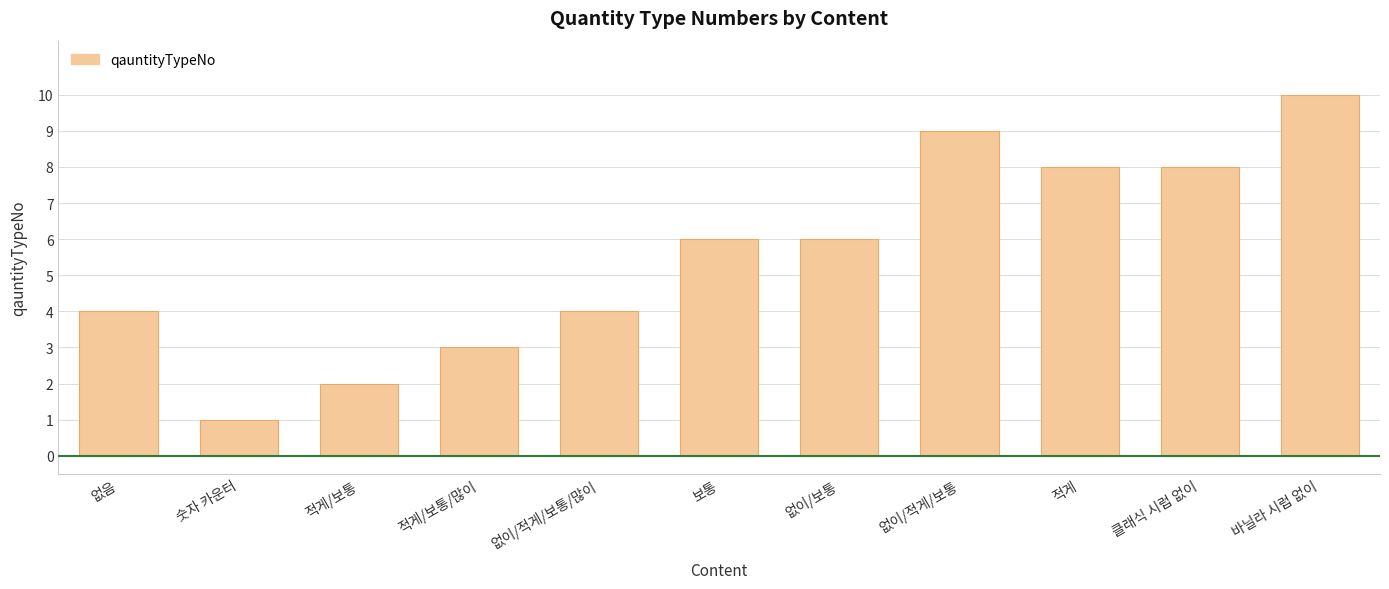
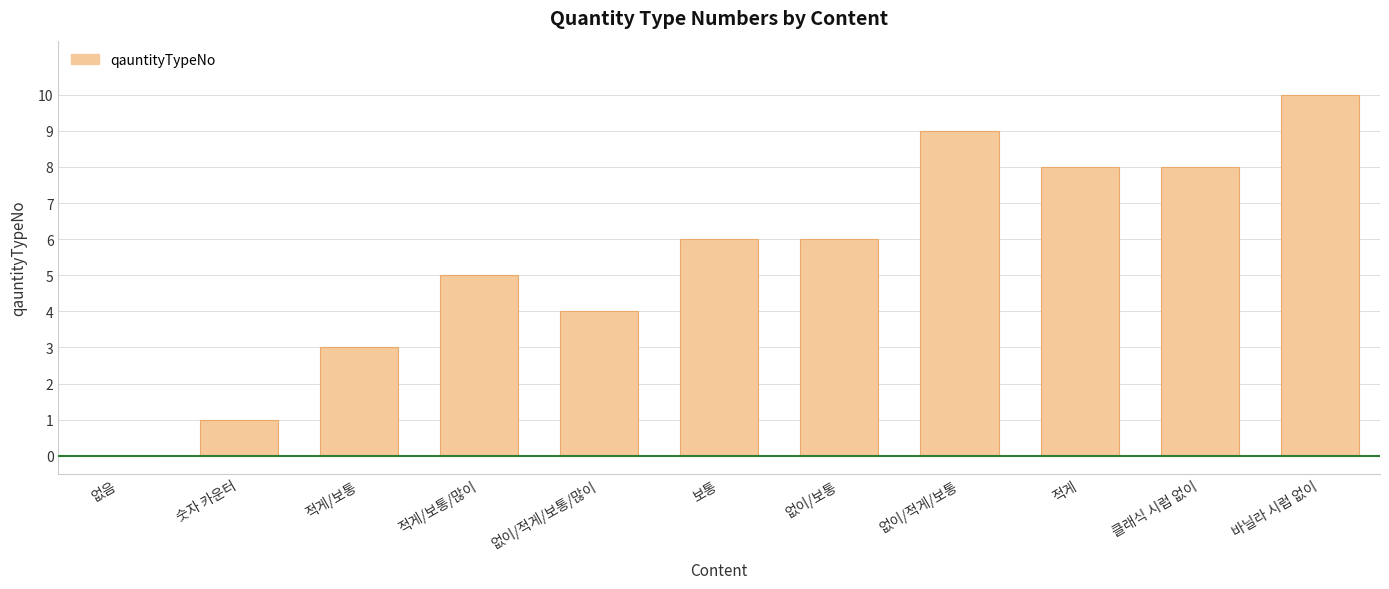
  {
-   "없음": 4,
+   "없음": 0,
    "숫자 카운터": 1,
-   "적게/보통": 2,
-   "적게/보통/많이": 3,
+   "적게/보통": 3,
+   "적게/보통/많이": 5,
    "없이/적게/보통/많이": 4,
    "보통": 6,
    "없이/보통": 6,
    "없이/적게/보통": 9,
    "적게": 8,
    "클래식 시럽 없이": 8,
    "바닐라 시럽 없이": 10
  }
